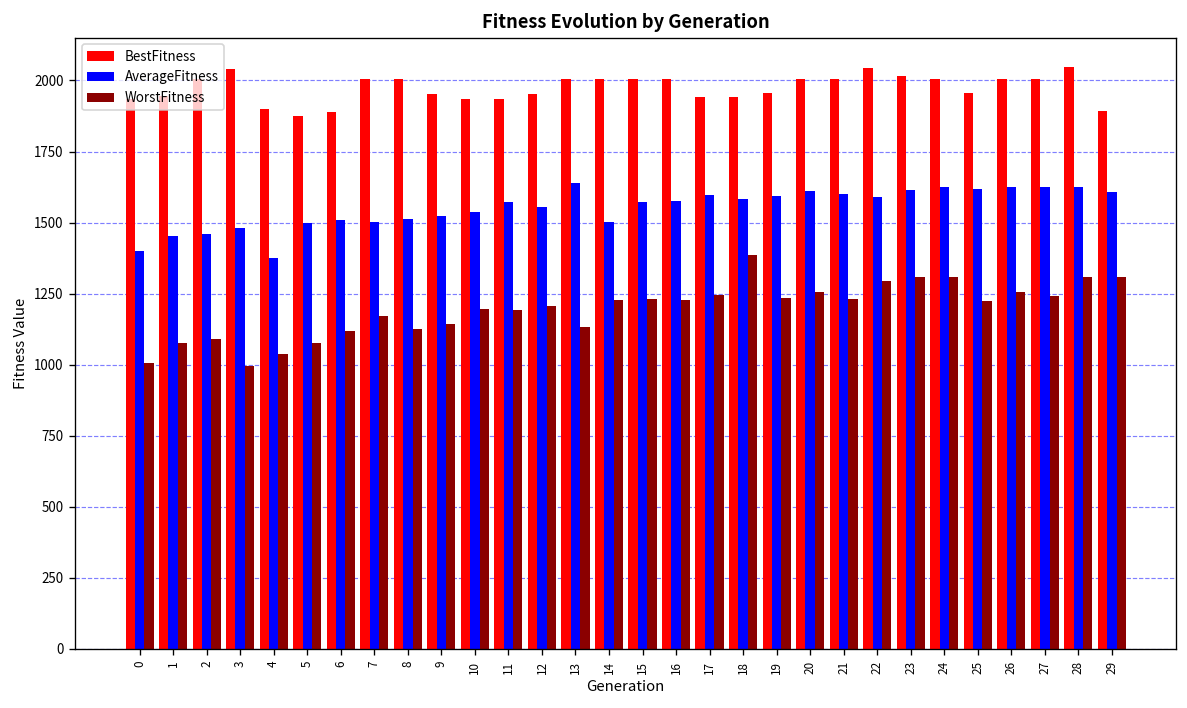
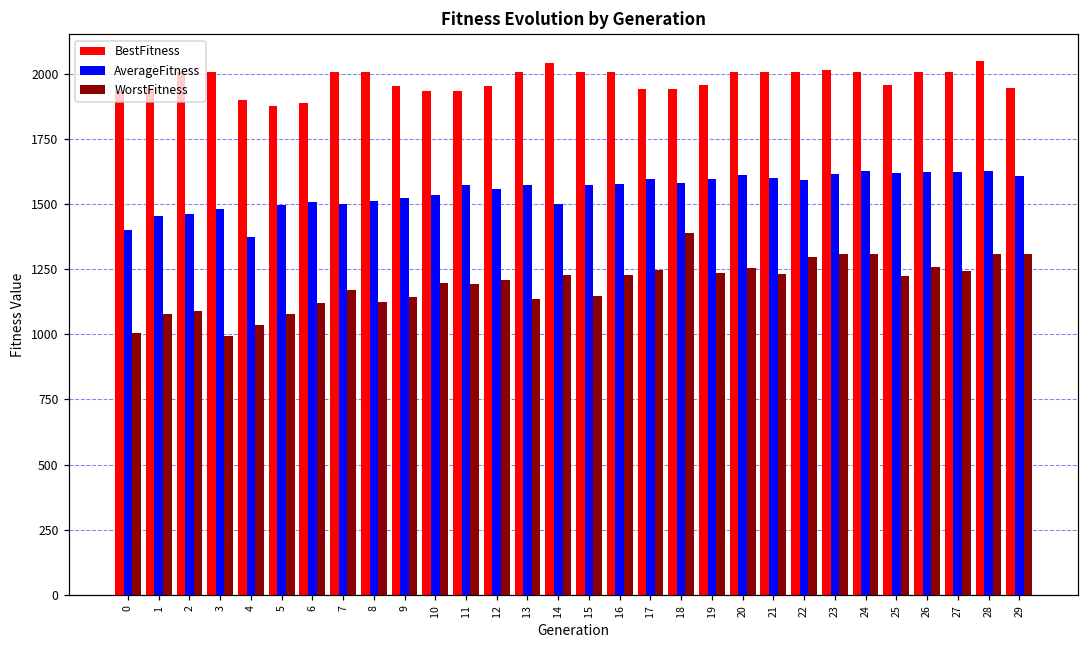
  {
    "BestFitness": {
-     "3": 2040,
+     "3": 2010,
      "4": 1900,
      "5": 1870,
      "6": 1890,
      "7": 2010,
      "8": 2010,
      "9": 1950,
      "10": 1940,
      "11": 1940,
      "12": 1950,
      "13": 2010,
-     "14": 2010,
+     "14": 2040,
      "15": 2010,
      "16": 2010,
      "17": 1940,
      "18": 1940,
      "19": 1960,
      "20": 2010,
      "21": 2010,
-     "22": 2040,
+     "22": 2010,
      "23": 2020,
      "24": 2010,
      "25": 1960,
      "26": 2010,
      "27": 2010,
      "28": 2050,
-     "29": 1890
+     "29": 1940
    },
    "AverageFitness": {
      "0": 1400,
      "1": 1450,
      "2": 1460,
      "3": 1480,
      "4": 1370,
      "5": 1500,
      "6": 1510,
      "7": 1500,
      "8": 1510,
      "9": 1520,
      "10": 1540,
      "11": 1570,
      "12": 1560,
-     "13": 1640,
+     "13": 1570,
      "14": 1500,
      "15": 1570,
      "16": 1580,
      "17": 1600,
      "18": 1580,
      "19": 1590,
      "20": 1610,
      "21": 1600,
      "22": 1590,
      "23": 1620,
      "24": 1630,
      "25": 1620,
      "26": 1620,
      "27": 1620,
      "28": 1630,
      "29": 1610
    },
    "WorstFitness": {
      "0": 1000,
      "1": 1080,
      "2": 1090,
      "3": 990,
      "4": 1040,
      "5": 1080,
      "6": 1120,
      "7": 1170,
      "8": 1120,
      "9": 1140,
      "10": 1200,
      "11": 1190,
      "12": 1210,
      "13": 1130,
      "14": 1230,
-     "15": 1230,
+     "15": 1150,
      "16": 1230,
      "17": 1250,
      "18": 1390,
      "19": 1230,
      "20": 1260,
      "21": 1230,
      "22": 1300,
      "23": 1310,
      "24": 1310,
      "25": 1220,
      "26": 1260,
      "27": 1240,
      "28": 1310,
      "29": 1310
    }
  }
